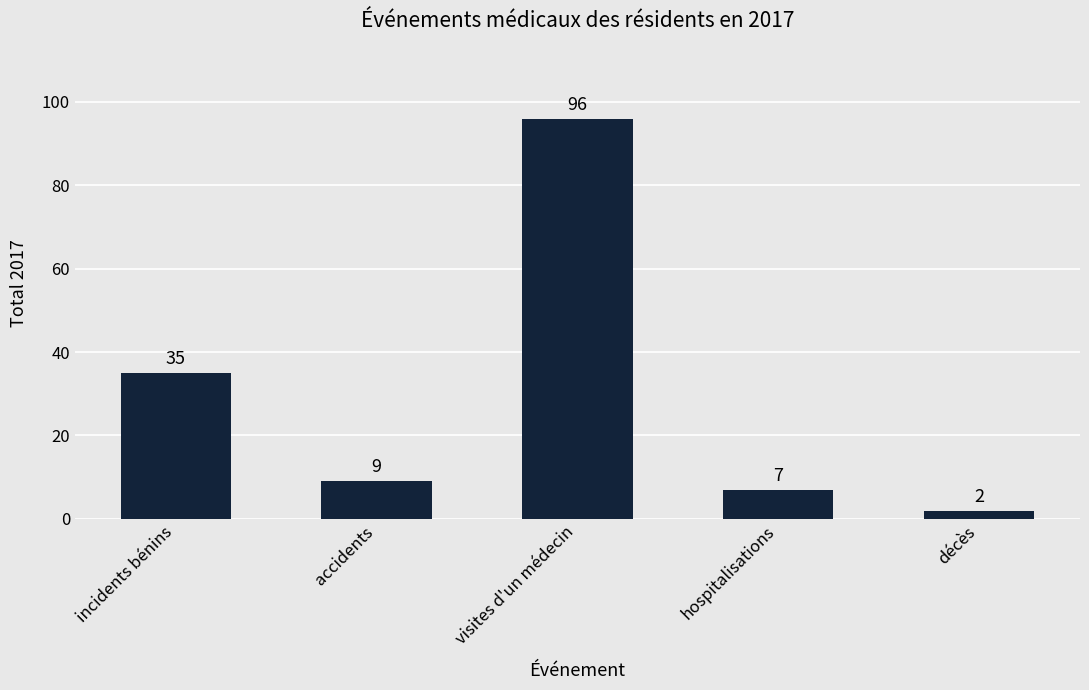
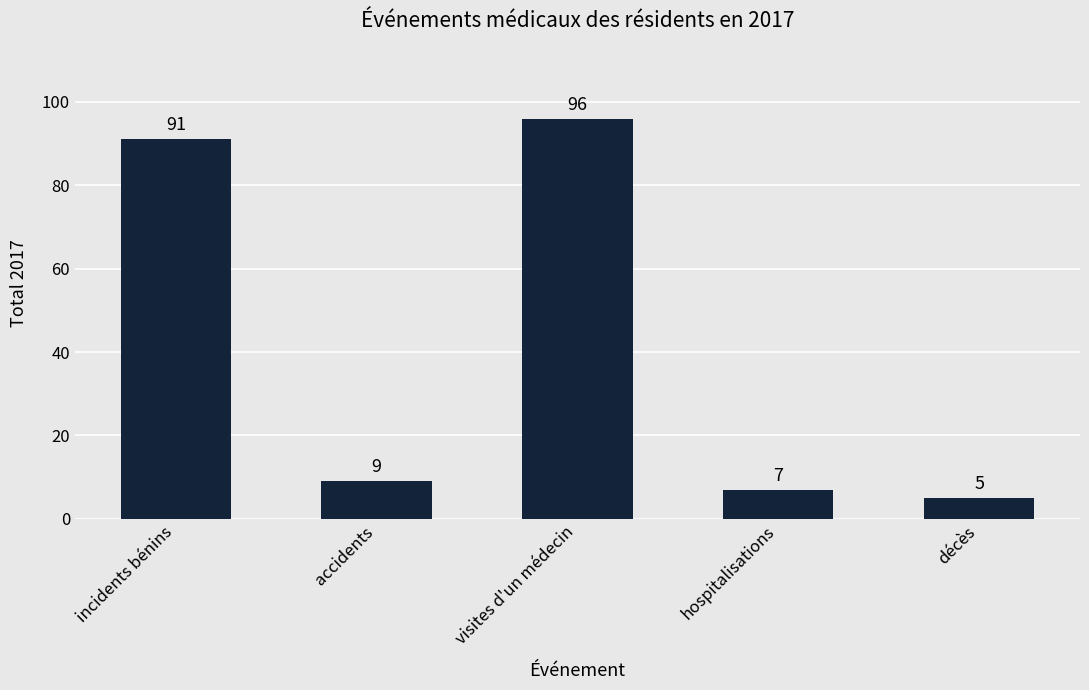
  {
-   "incidents bénins": 35,
+   "incidents bénins": 91,
    "accidents": 9,
    "visites d'un médecin": 96,
    "hospitalisations": 7,
-   "décès": 2
+   "décès": 5
  }
